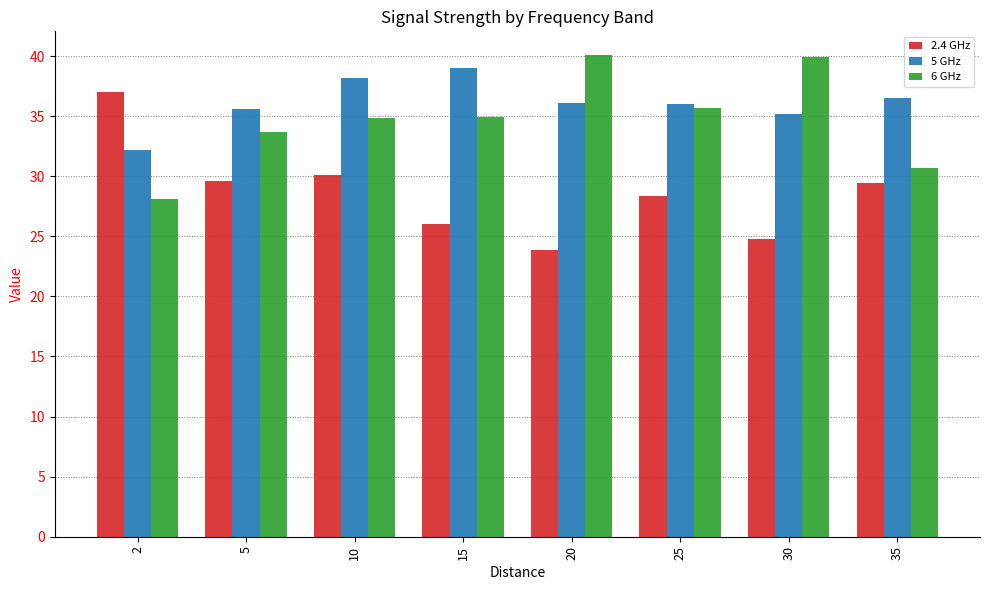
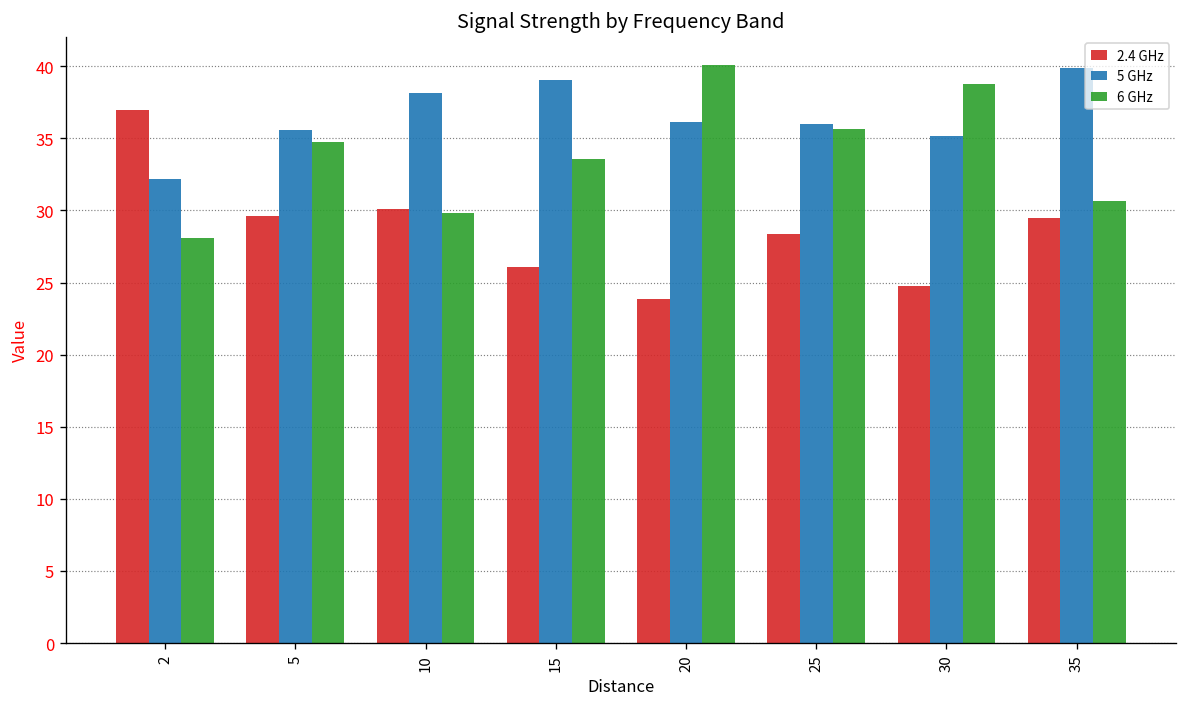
  {
    "2.4 GHz": {
      "2": 37.0,
      "5": 29.6,
      "10": 30.1,
      "15": 26.1,
      "20": 23.8,
      "25": 28.3,
      "30": 24.7,
      "35": 29.5
    },
    "5 GHz": {
      "2": 32.2,
      "5": 35.6,
      "10": 38.1,
      "15": 39.0,
      "20": 36.1,
      "25": 36.0,
      "30": 35.2,
-     "35": 36.5
+     "35": 39.9
    },
    "6 GHz": {
      "2": 28.1,
-     "5": 33.6,
-     "10": 34.9,
-     "15": 34.9,
+     "5": 34.8,
+     "10": 29.8,
+     "15": 33.6,
      "20": 40.1,
      "25": 35.7,
-     "30": 39.9,
+     "30": 38.8,
      "35": 30.7
    }
  }
